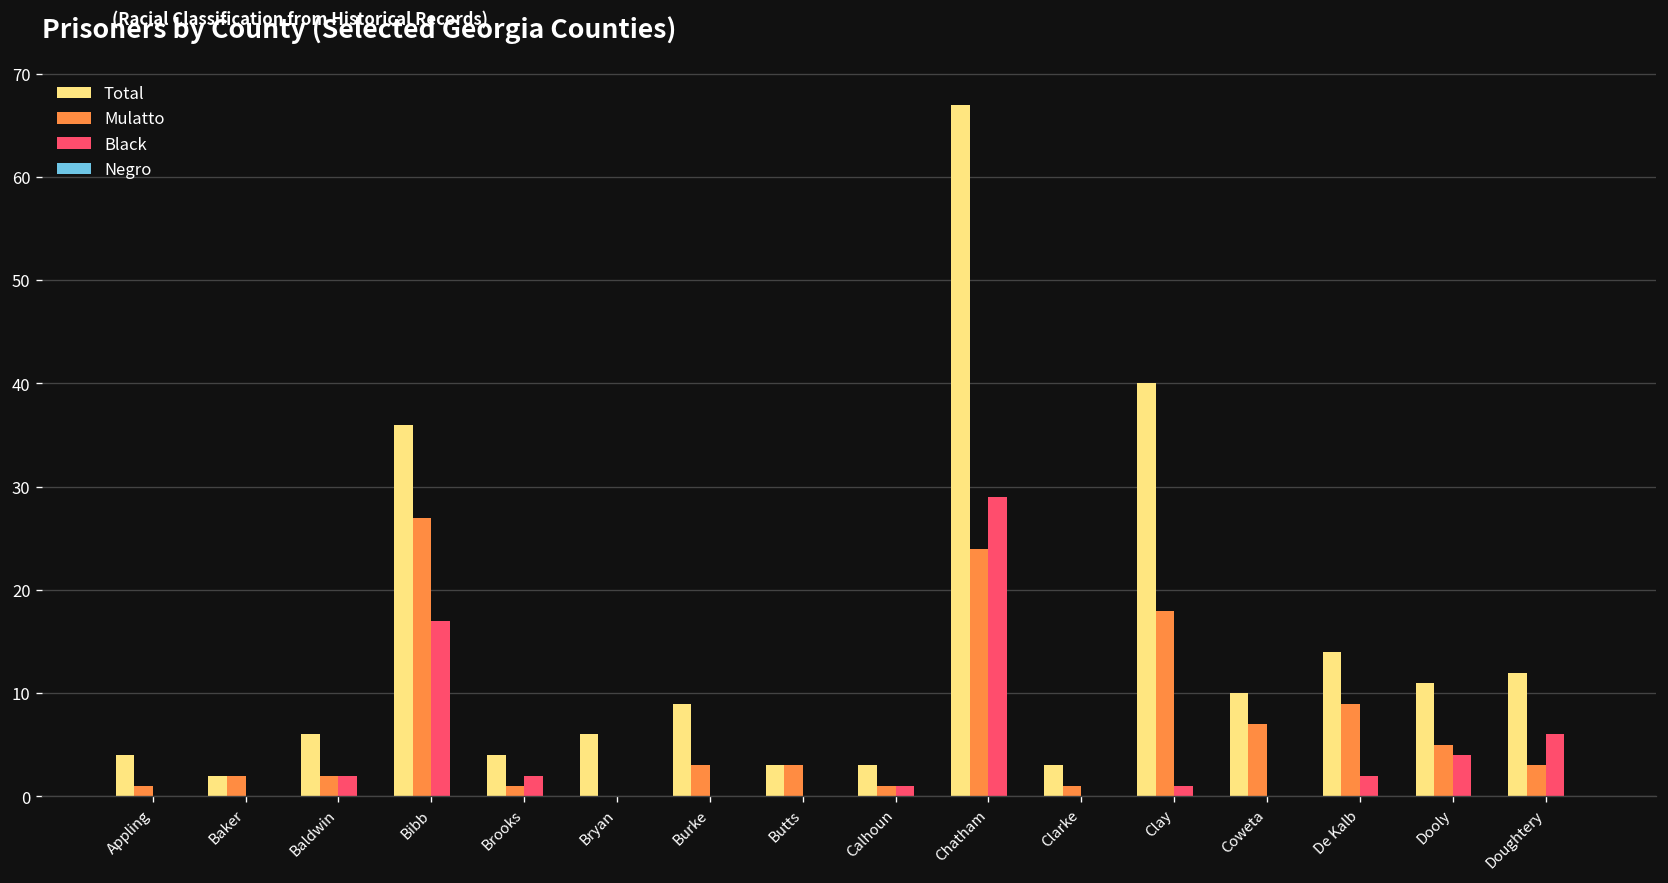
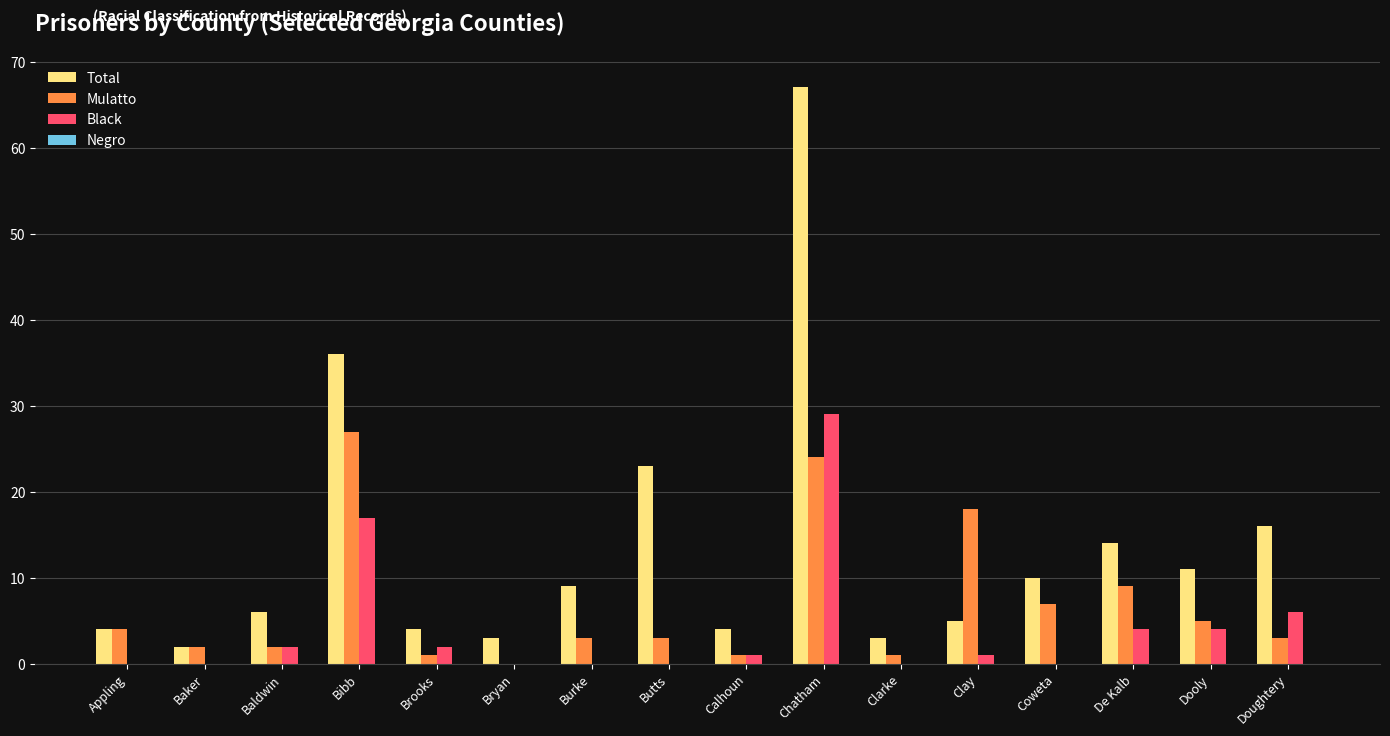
  {
    "Total": {
      "Appling": 4,
      "Baker": 2,
      "Baldwin": 6,
      "Bibb": 36,
      "Brooks": 4,
-     "Bryan": 6,
+     "Bryan": 3,
      "Burke": 9,
-     "Butts": 3,
-     "Calhoun": 3,
+     "Butts": 23,
+     "Calhoun": 4,
      "Chatham": 67,
      "Clarke": 3,
-     "Clay": 40,
+     "Clay": 5,
      "Coweta": 10,
      "De Kalb": 14,
      "Dooly": 11,
-     "Doughtery": 12
+     "Doughtery": 16
    },
    "Mulatto": {
-     "Appling": 1,
+     "Appling": 4,
      "Baker": 2,
      "Baldwin": 2,
      "Bibb": 27,
      "Brooks": 1,
      "Bryan": 0,
      "Burke": 3,
      "Butts": 3,
      "Calhoun": 1,
      "Chatham": 24,
      "Clarke": 1,
      "Clay": 18,
      "Coweta": 7,
      "De Kalb": 9,
      "Dooly": 5,
      "Doughtery": 3
    },
    "Black": {
      "Appling": 0,
      "Baker": 0,
      "Baldwin": 2,
      "Bibb": 17,
      "Brooks": 2,
      "Bryan": 0,
      "Burke": 0,
      "Butts": 0,
      "Calhoun": 1,
      "Chatham": 29,
      "Clarke": 0,
      "Clay": 1,
      "Coweta": 0,
-     "De Kalb": 2,
+     "De Kalb": 4,
      "Dooly": 4,
      "Doughtery": 6
    },
    "Negro": {
      "Appling": 0,
      "Baker": 0,
      "Baldwin": 0,
      "Bibb": 0,
      "Brooks": 0,
      "Bryan": 0,
      "Burke": 0,
      "Butts": 0,
      "Calhoun": 0,
      "Chatham": 0,
      "Clarke": 0,
      "Clay": 0,
      "Coweta": 0,
      "De Kalb": 0,
      "Dooly": 0,
      "Doughtery": 0
    }
  }
